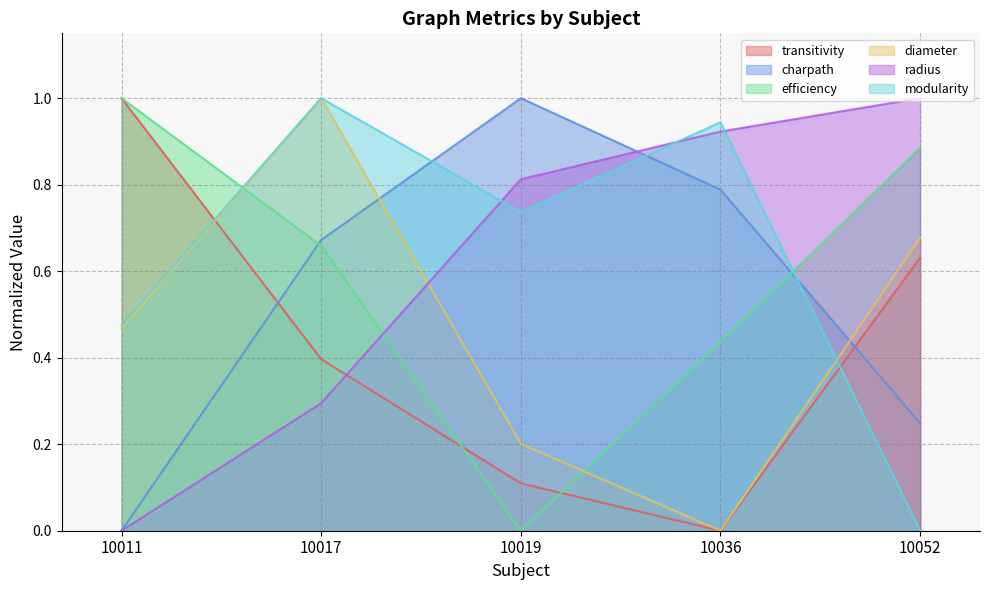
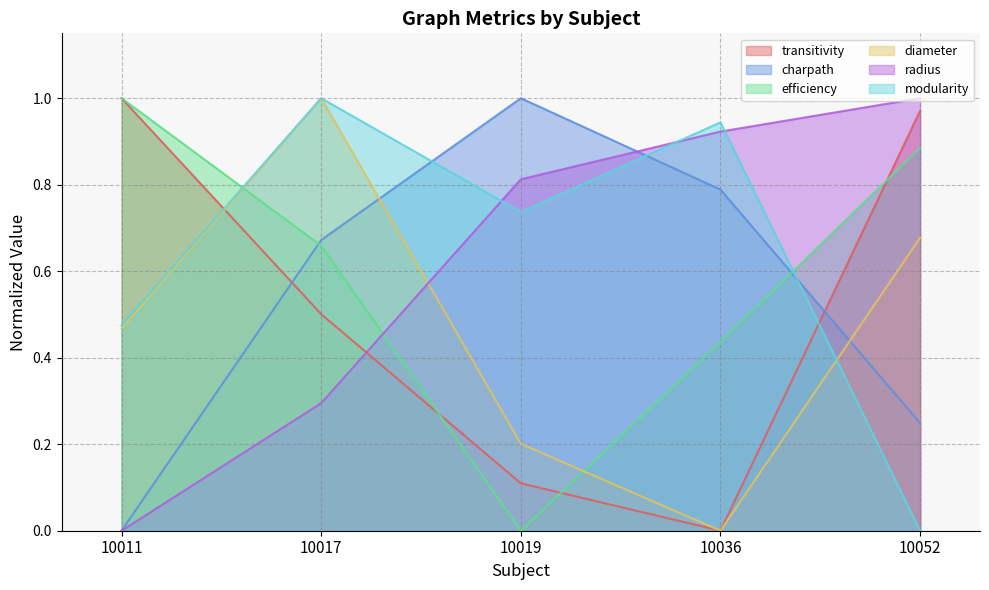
  {
    "transitivity": {
-     "10017": 0.40,
+     "10017": 0.50,
      "10019": 0.11,
-     "10052": 0.63
+     "10052": 0.97
    },
    "diameter": {
      "10011": 0.47,
      "10019": 0.20,
      "10052": 0.68
    },
    "radius": {
      "10017": 0.29,
      "10019": 0.81,
      "10036": 0.92
    }
  }
